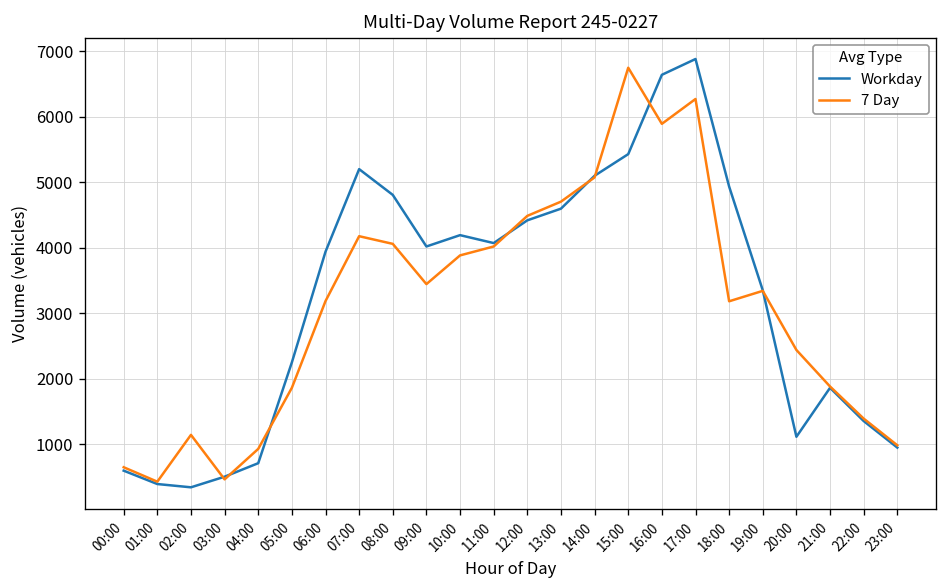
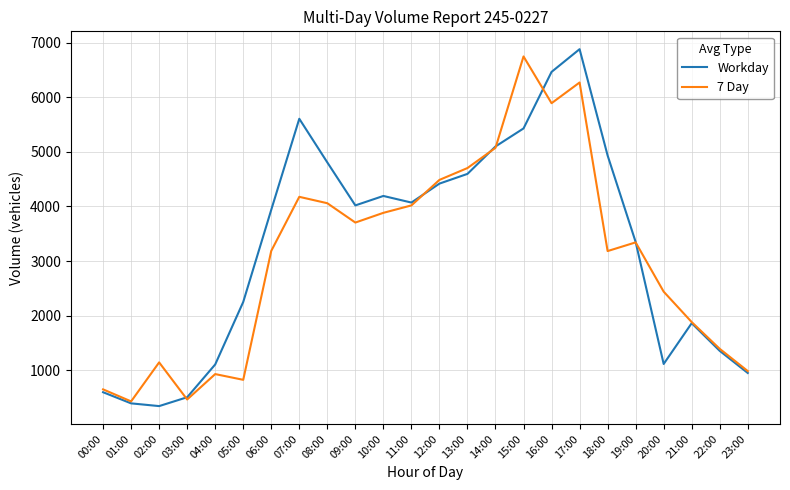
  {
    "Workday": {
      "00:00": 600,
      "02:00": 300,
-     "04:00": 700,
+     "04:00": 1100,
      "05:00": 2300,
      "06:00": 3900,
-     "07:00": 5200,
+     "07:00": 5600,
      "08:00": 4800,
      "09:00": 4000,
      "10:00": 4200,
      "11:00": 4100,
      "12:00": 4400,
      "13:00": 4600,
      "15:00": 5400,
-     "16:00": 6600,
+     "16:00": 6500,
      "17:00": 6900,
      "18:00": 4900,
      "20:00": 1100
    },
    "7 Day": {
      "00:00": 700,
      "02:00": 1100,
      "04:00": 900,
-     "05:00": 1900,
+     "05:00": 800,
      "06:00": 3200,
      "07:00": 4200,
      "08:00": 4100,
-     "09:00": 3400,
+     "09:00": 3700,
      "10:00": 3900,
      "11:00": 4000,
      "12:00": 4500,
      "13:00": 4700,
      "15:00": 6700,
      "16:00": 5900,
      "17:00": 6300,
      "18:00": 3200,
      "20:00": 2400
    }
  }
